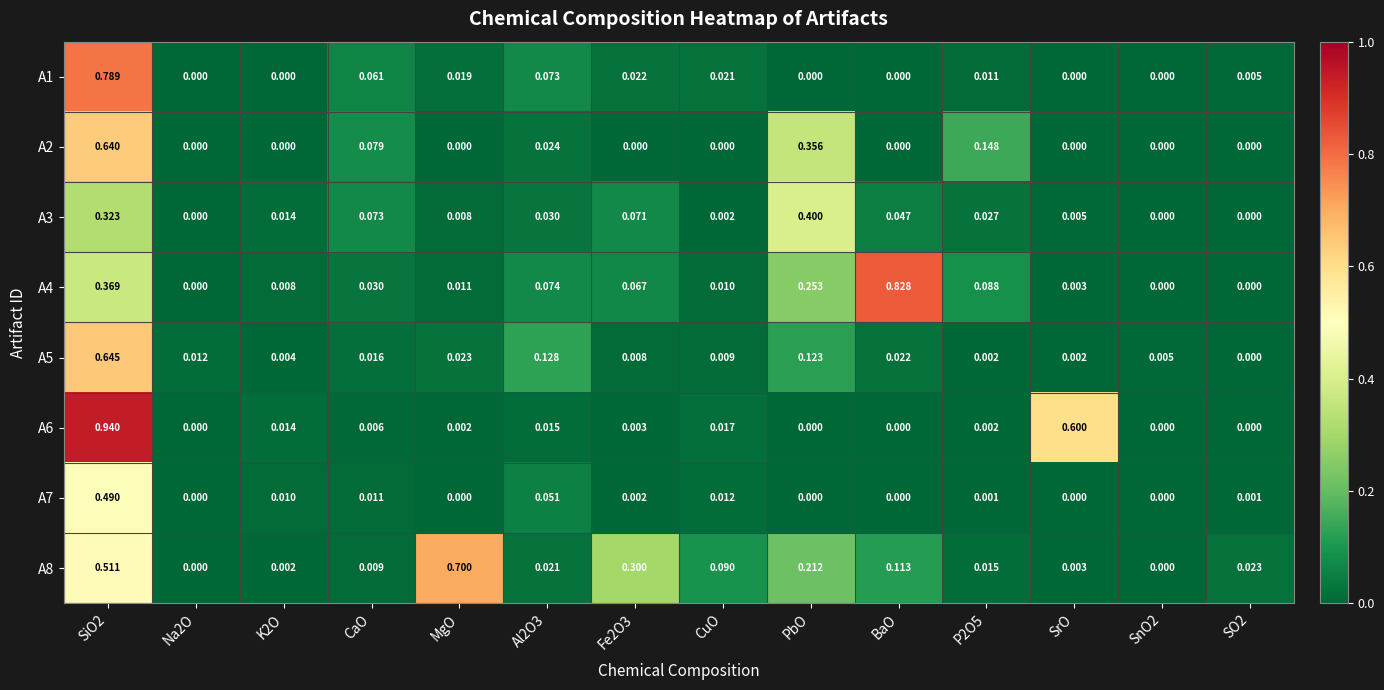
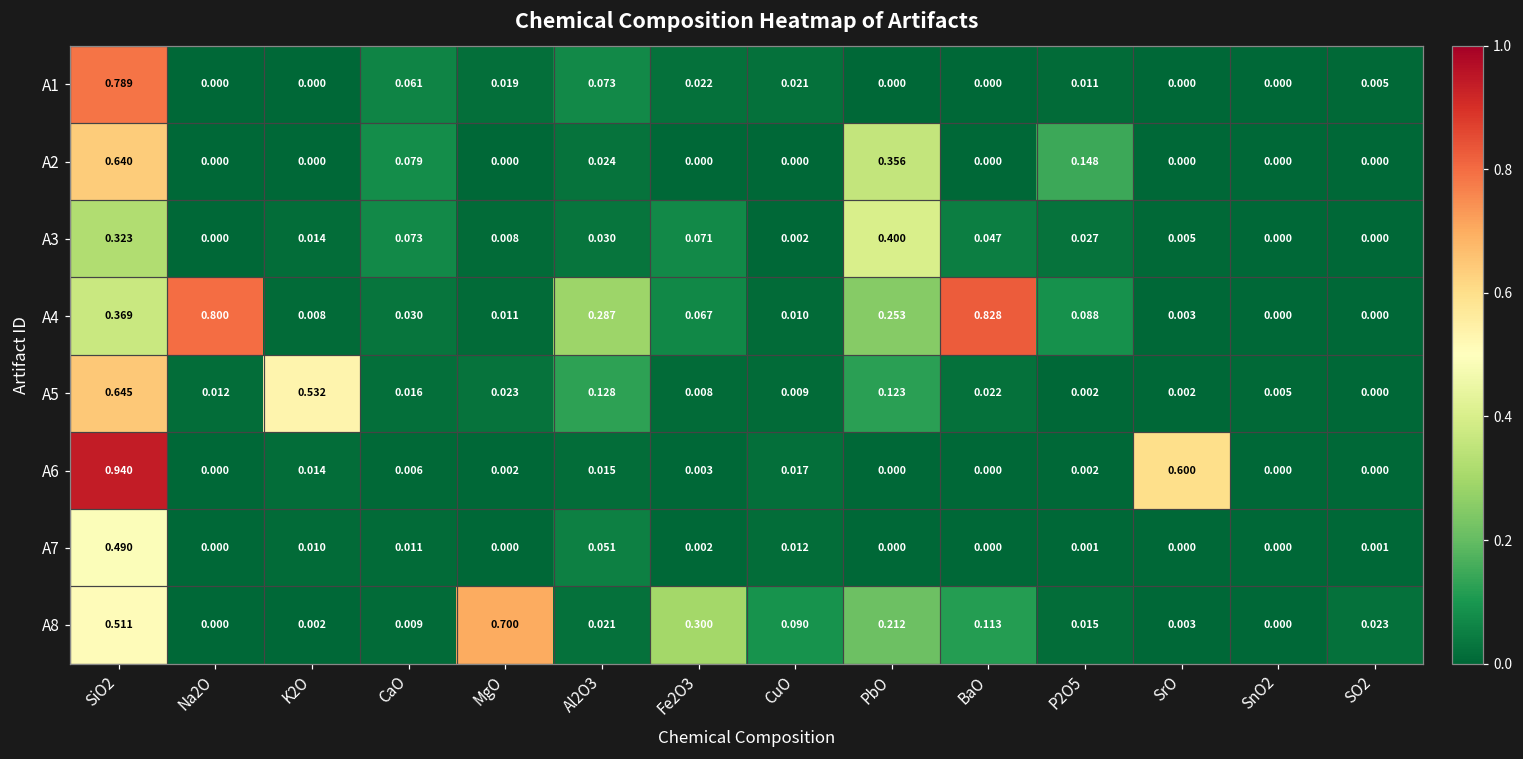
  {
    "A1": {
      "SiO2": 0.789,
      "Na2O": 0.000,
      "K2O": 0.000,
      "CaO": 0.061,
      "MgO": 0.019,
      "Al2O3": 0.073,
      "Fe2O3": 0.022,
      "CuO": 0.021,
      "PbO": 0.000,
      "BaO": 0.000,
      "P2O5": 0.011,
      "SrO": 0.000,
      "SnO2": 0.000,
      "SO2": 0.005
    },
    "A2": {
      "SiO2": 0.640,
      "Na2O": 0.000,
      "K2O": 0.000,
      "CaO": 0.079,
      "MgO": 0.000,
      "Al2O3": 0.024,
      "Fe2O3": 0.000,
      "CuO": 0.000,
      "PbO": 0.356,
      "BaO": 0.000,
      "P2O5": 0.148,
      "SrO": 0.000,
      "SnO2": 0.000,
      "SO2": 0.000
    },
    "A3": {
      "SiO2": 0.323,
      "Na2O": 0.000,
      "K2O": 0.014,
      "CaO": 0.073,
      "MgO": 0.008,
      "Al2O3": 0.030,
      "Fe2O3": 0.071,
      "CuO": 0.002,
      "PbO": 0.400,
      "BaO": 0.047,
      "P2O5": 0.027,
      "SrO": 0.005,
      "SnO2": 0.000,
      "SO2": 0.000
    },
    "A4": {
      "SiO2": 0.369,
-     "Na2O": 0.000,
+     "Na2O": 0.800,
      "K2O": 0.008,
      "CaO": 0.030,
      "MgO": 0.011,
-     "Al2O3": 0.074,
+     "Al2O3": 0.287,
      "Fe2O3": 0.067,
      "CuO": 0.010,
      "PbO": 0.253,
      "BaO": 0.828,
      "P2O5": 0.088,
      "SrO": 0.003,
      "SnO2": 0.000,
      "SO2": 0.000
    },
    "A5": {
      "SiO2": 0.645,
      "Na2O": 0.012,
-     "K2O": 0.004,
+     "K2O": 0.532,
      "CaO": 0.016,
      "MgO": 0.023,
      "Al2O3": 0.128,
      "Fe2O3": 0.008,
      "CuO": 0.009,
      "PbO": 0.123,
      "BaO": 0.022,
      "P2O5": 0.002,
      "SrO": 0.002,
      "SnO2": 0.005,
      "SO2": 0.000
    },
    "A6": {
      "SiO2": 0.940,
      "Na2O": 0.000,
      "K2O": 0.014,
      "CaO": 0.006,
      "MgO": 0.002,
      "Al2O3": 0.015,
      "Fe2O3": 0.003,
      "CuO": 0.017,
      "PbO": 0.000,
      "BaO": 0.000,
      "P2O5": 0.002,
      "SrO": 0.600,
      "SnO2": 0.000,
      "SO2": 0.000
    },
    "A7": {
      "SiO2": 0.490,
      "Na2O": 0.000,
      "K2O": 0.010,
      "CaO": 0.011,
      "MgO": 0.000,
      "Al2O3": 0.051,
      "Fe2O3": 0.002,
      "CuO": 0.012,
      "PbO": 0.000,
      "BaO": 0.000,
      "P2O5": 0.001,
      "SrO": 0.000,
      "SnO2": 0.000,
      "SO2": 0.001
    },
    "A8": {
      "SiO2": 0.511,
      "Na2O": 0.000,
      "K2O": 0.002,
      "CaO": 0.009,
      "MgO": 0.700,
      "Al2O3": 0.021,
      "Fe2O3": 0.300,
      "CuO": 0.090,
      "PbO": 0.212,
      "BaO": 0.113,
      "P2O5": 0.015,
      "SrO": 0.003,
      "SnO2": 0.000,
      "SO2": 0.023
    }
  }
